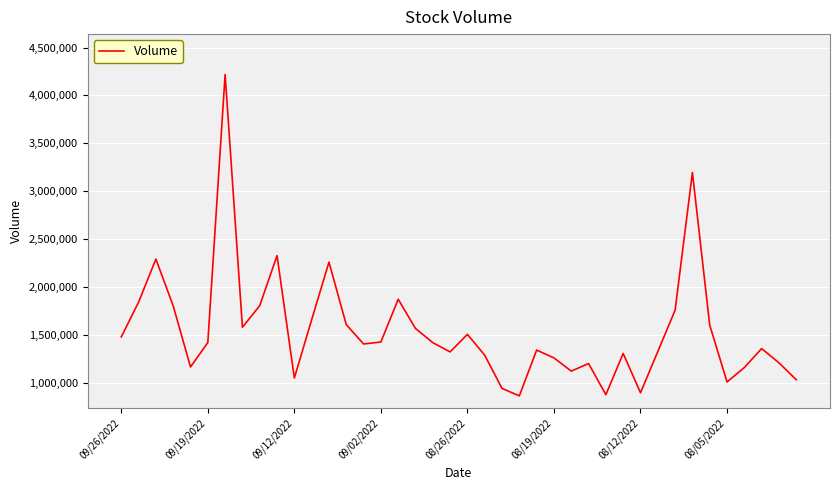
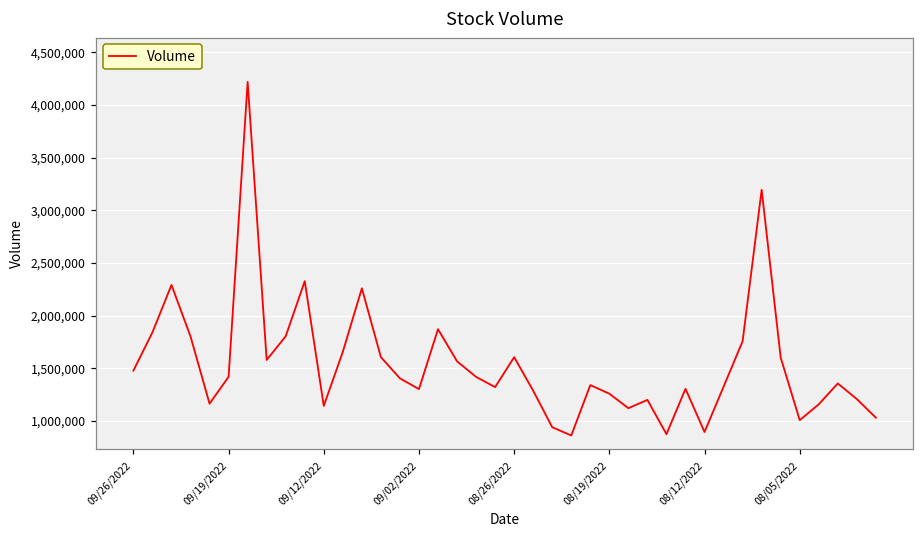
  {
    "09/26/2022": "1,500,000",
    "09/19/2022": "1,400,000",
-   "09/12/2022": "1,000,000",
-   "09/02/2022": "1,400,000",
-   "08/26/2022": "1,500,000",
+   "09/12/2022": "1,100,000",
+   "09/02/2022": "1,300,000",
+   "08/26/2022": "1,600,000",
    "08/19/2022": "1,300,000",
    "08/12/2022": "900,000",
    "08/05/2022": "1,000,000"
  }
